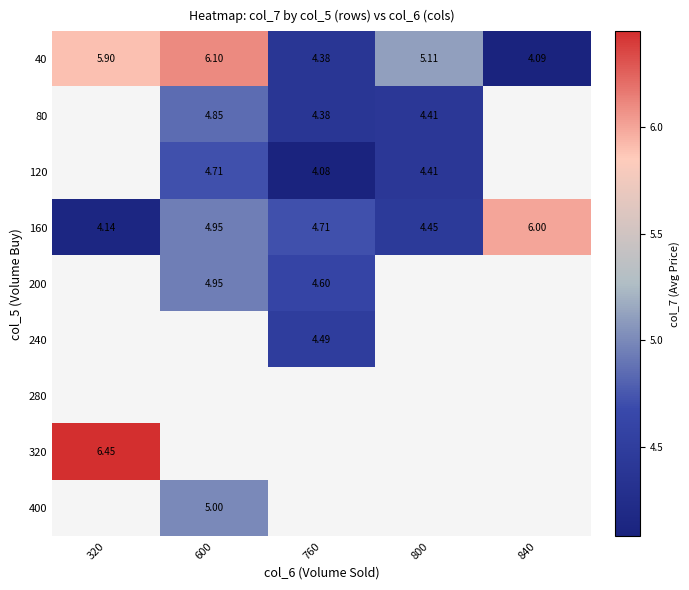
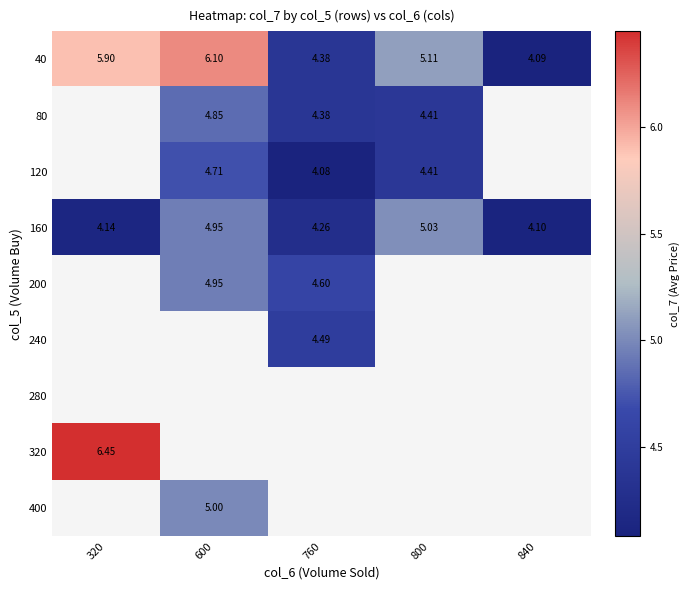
  {
    "40": {
      "320": 5.90,
      "600": 6.10,
      "760": 4.38,
      "800": 5.11,
      "840": 4.09
    },
    "80": {
      "600": 4.85,
      "760": 4.38,
      "800": 4.41
    },
    "120": {
      "600": 4.71,
      "760": 4.08,
      "800": 4.41
    },
    "160": {
      "320": 4.14,
      "600": 4.95,
-     "760": 4.71,
-     "800": 4.45,
-     "840": 6.00
+     "760": 4.26,
+     "800": 5.03,
+     "840": 4.10
    },
    "200": {
      "600": 4.95,
      "760": 4.60
    },
    "240": {
      "760": 4.49
    },
    "320": {
      "320": 6.45
    },
    "400": {
      "600": 5.00
    }
  }
